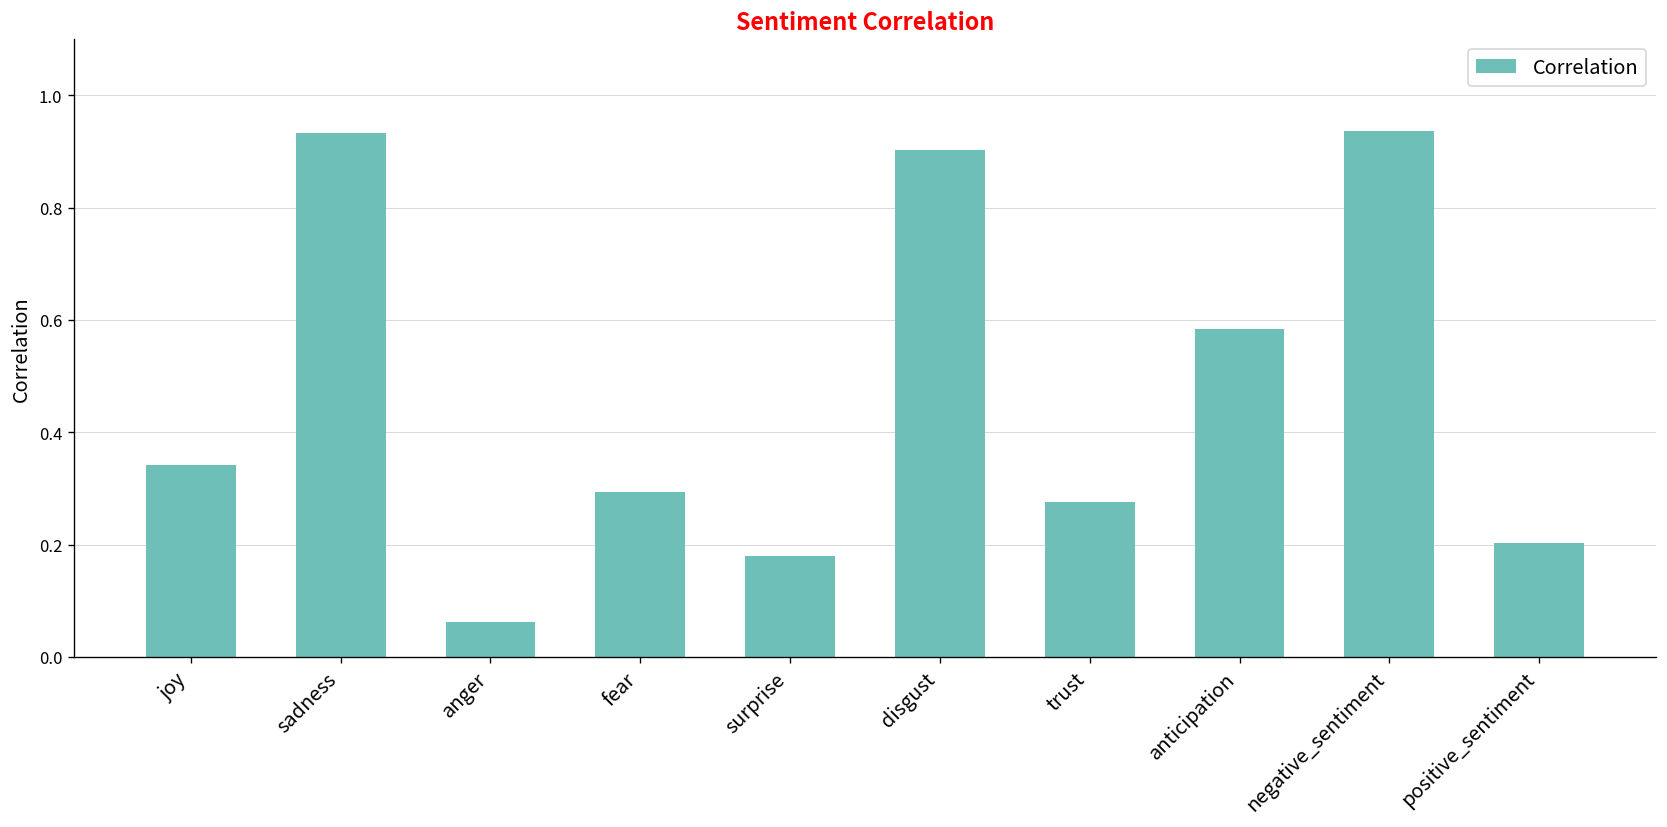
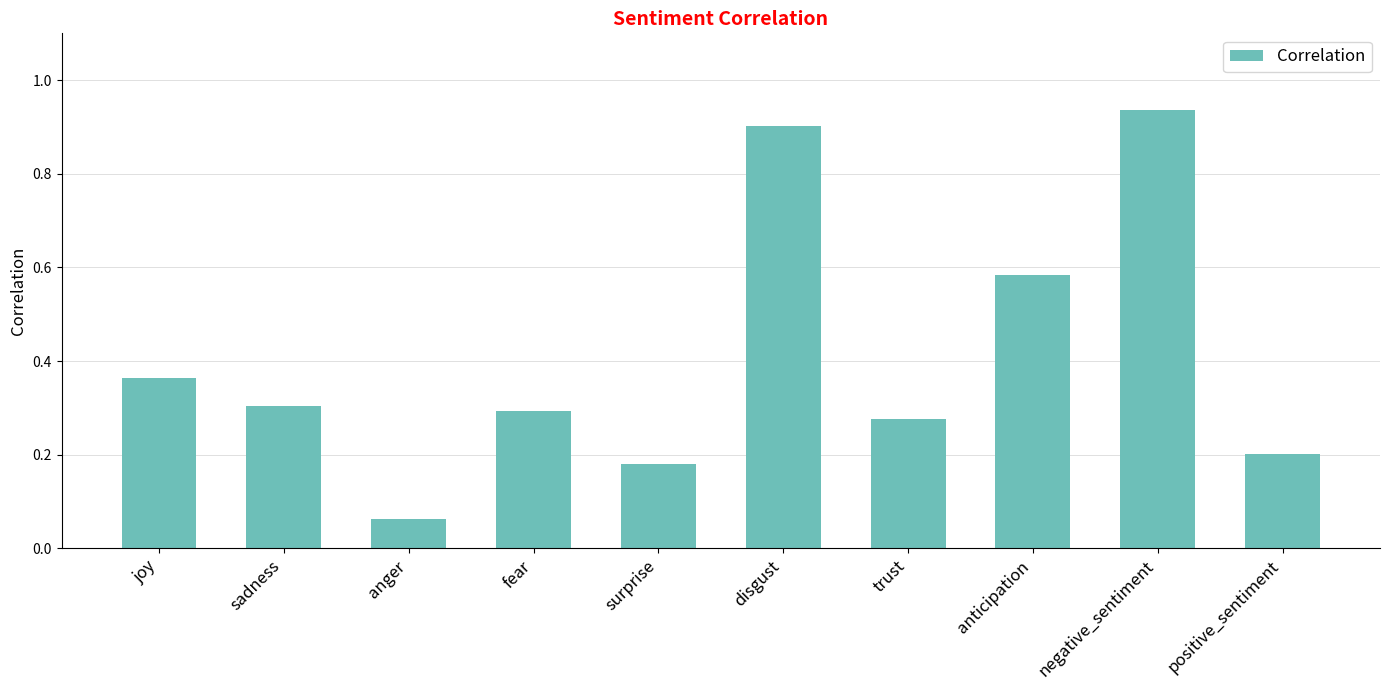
  {
-   "joy": 0.34,
-   "sadness": 0.93,
+   "joy": 0.36,
+   "sadness": 0.30,
    "anger": 0.06,
    "fear": 0.29,
    "surprise": 0.18,
    "disgust": 0.90,
    "trust": 0.28,
    "anticipation": 0.58,
    "negative_sentiment": 0.94,
    "positive_sentiment": 0.20
  }
